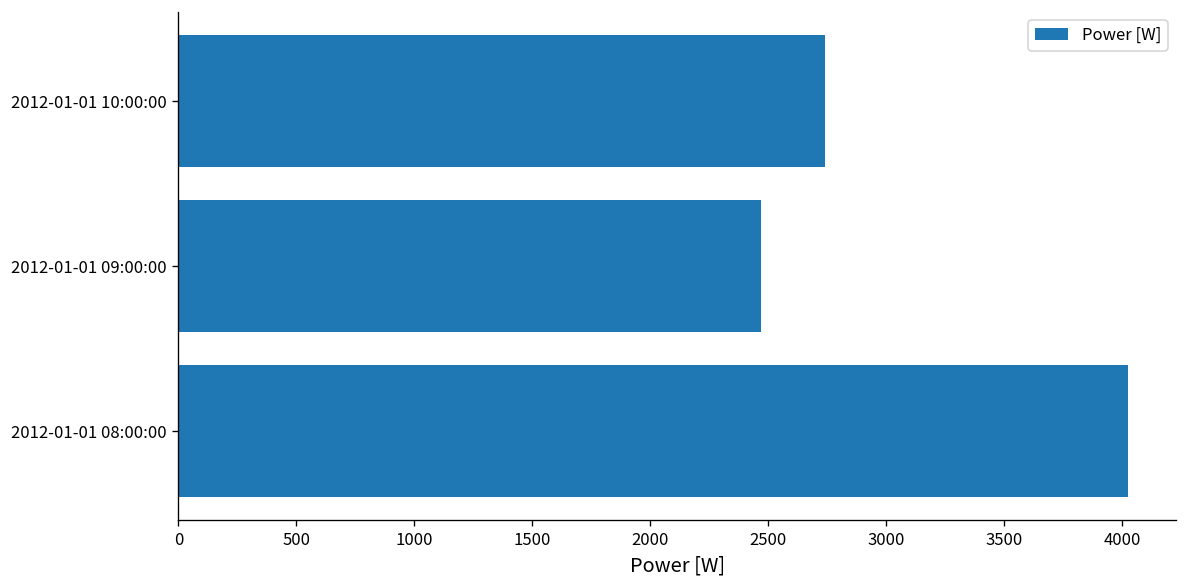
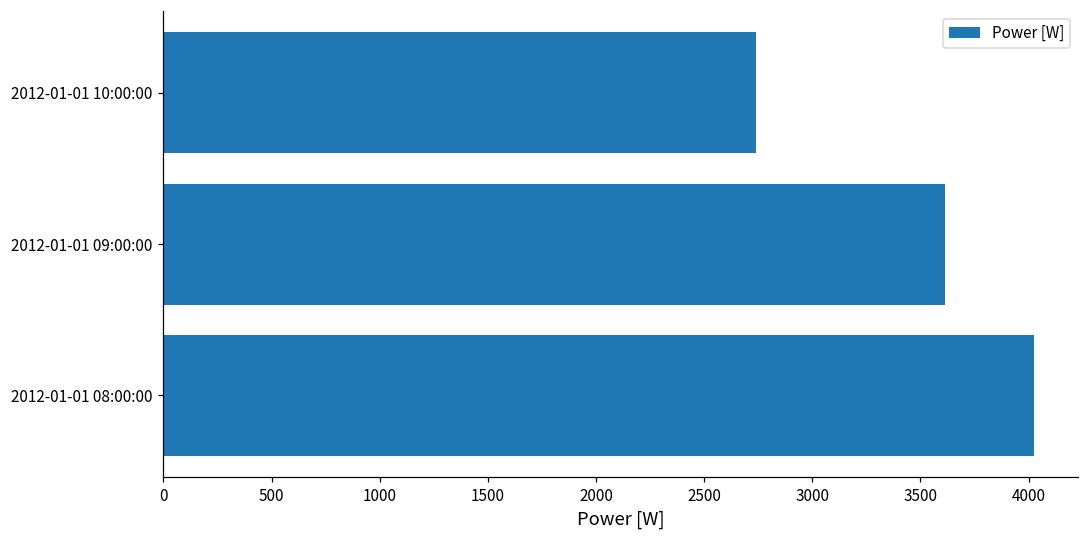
  {
    "2012-01-01 10:00:00": 2740,
-   "2012-01-01 09:00:00": 2470,
+   "2012-01-01 09:00:00": 3610,
    "2012-01-01 08:00:00": 4030
  }
